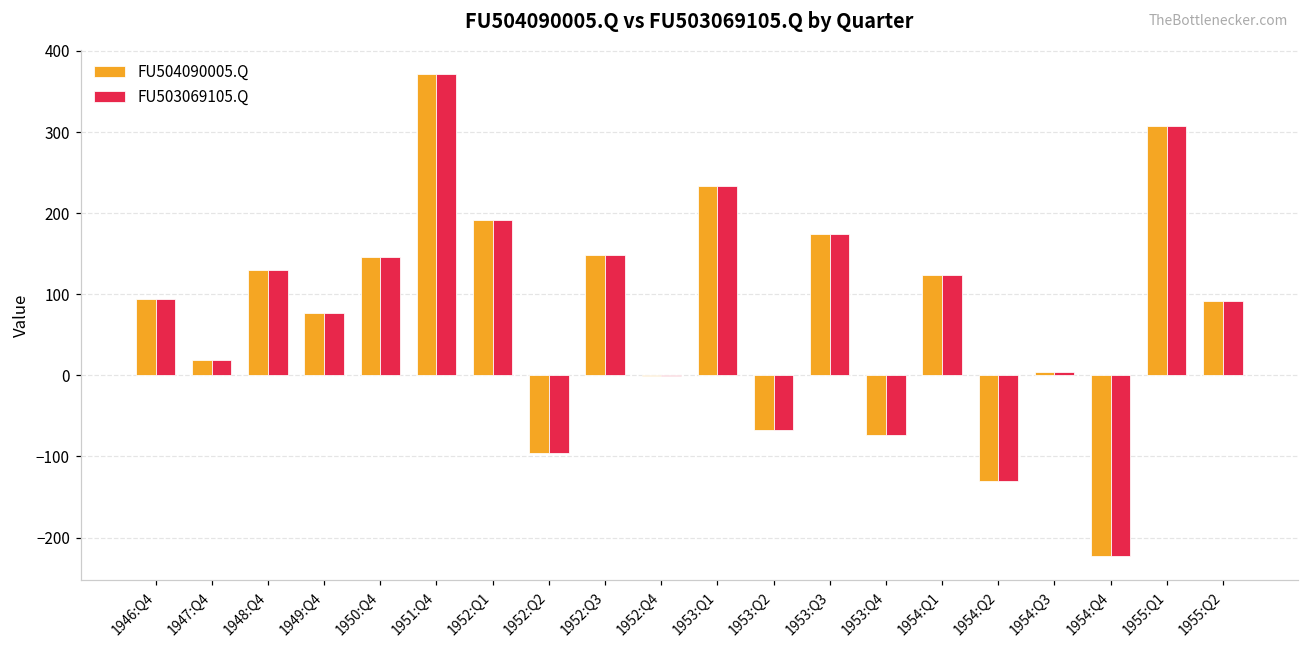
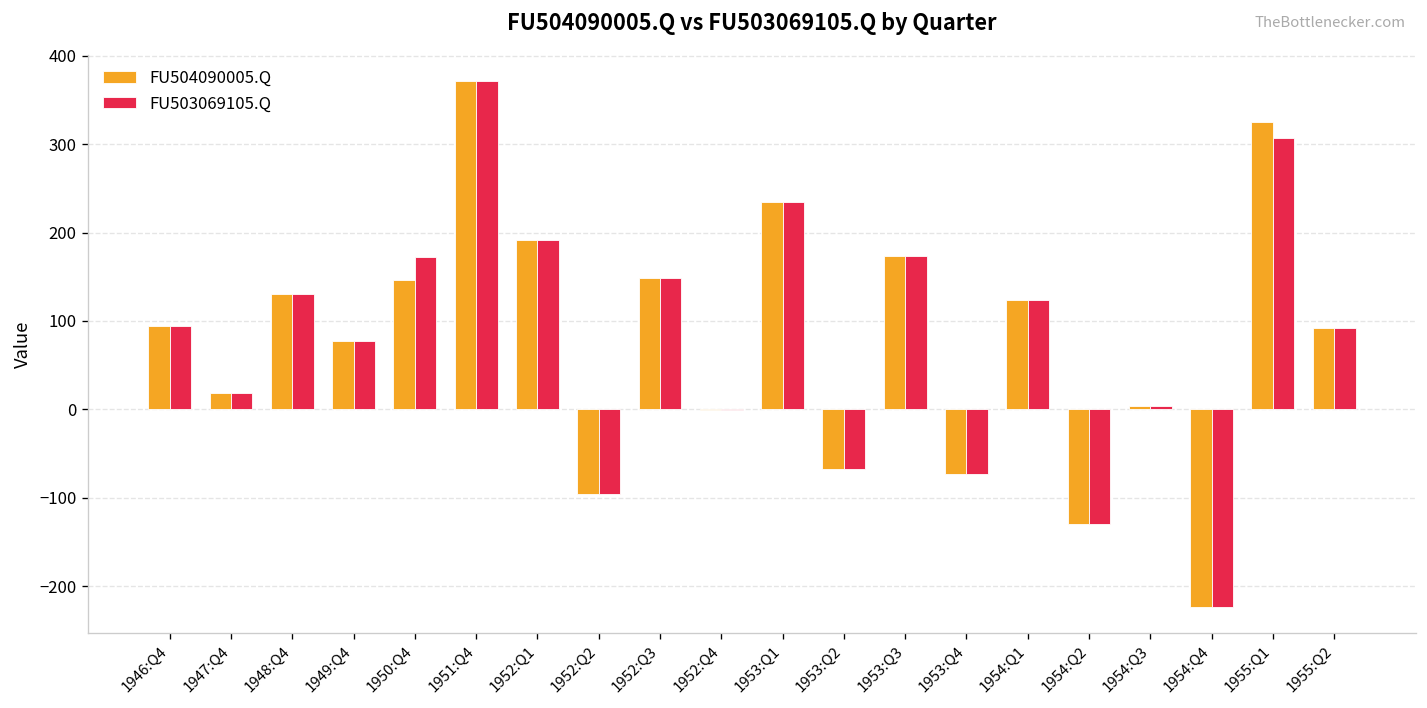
  {
    "FU504090005.Q": {
      "1946:Q4": 90,
      "1947:Q4": 20,
      "1948:Q4": 130,
      "1949:Q4": 80,
      "1950:Q4": 150,
      "1951:Q4": 370,
      "1952:Q1": 190,
      "1952:Q2": -100,
      "1952:Q3": 150,
      "1953:Q1": 230,
      "1953:Q2": -70,
      "1953:Q3": 170,
      "1953:Q4": -70,
      "1954:Q1": 120,
      "1954:Q2": -130,
      "1954:Q3": 0,
      "1954:Q4": -220,
-     "1955:Q1": 310,
+     "1955:Q1": 330,
      "1955:Q2": 90
    },
    "FU503069105.Q": {
      "1946:Q4": 90,
      "1947:Q4": 20,
      "1948:Q4": 130,
      "1949:Q4": 80,
-     "1950:Q4": 150,
+     "1950:Q4": 170,
      "1951:Q4": 370,
      "1952:Q1": 190,
      "1952:Q2": -100,
      "1952:Q3": 150,
      "1953:Q1": 230,
      "1953:Q2": -70,
      "1953:Q3": 170,
      "1953:Q4": -70,
      "1954:Q1": 120,
      "1954:Q2": -130,
      "1954:Q3": 0,
      "1954:Q4": -220,
      "1955:Q1": 310,
      "1955:Q2": 90
    }
  }
